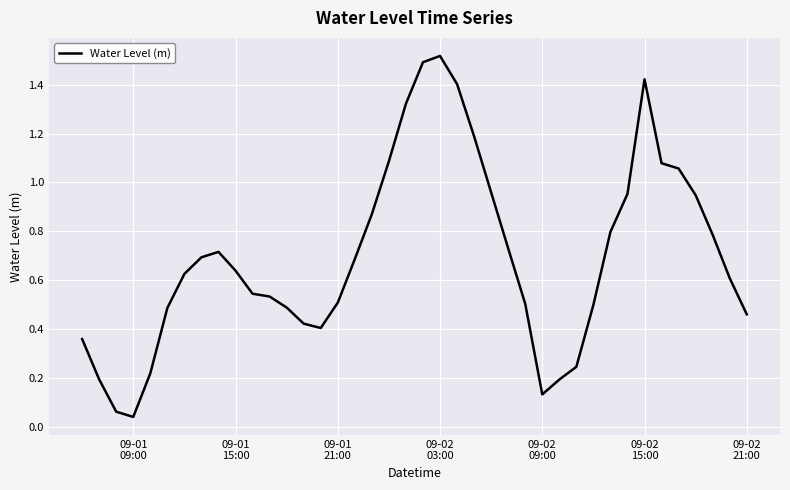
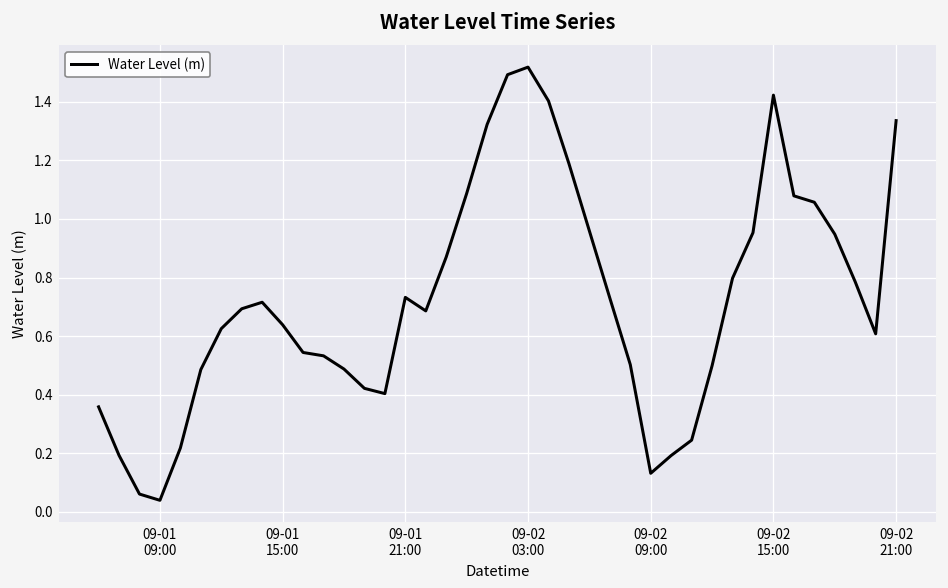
  {
    "09-01 09:00": 0.04,
    "09-01 15:00": 0.64,
-   "09-01 21:00": 0.51,
+   "09-01 21:00": 0.73,
    "09-02 03:00": 1.52,
    "09-02 09:00": 0.13,
    "09-02 15:00": 1.42,
-   "09-02 21:00": 0.46
+   "09-02 21:00": 1.34
  }
